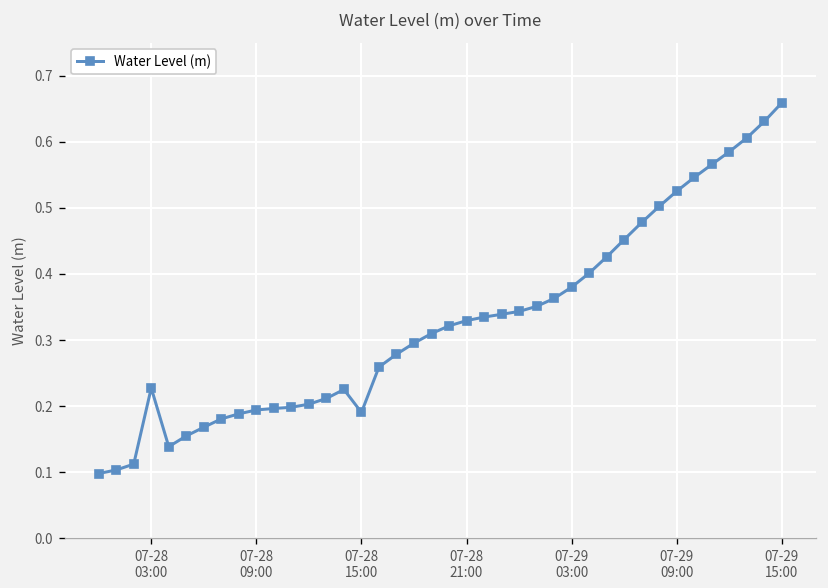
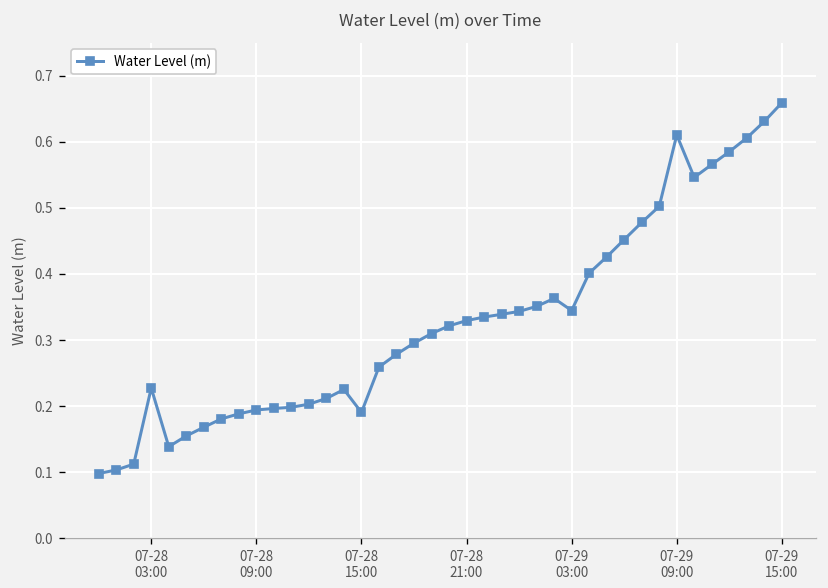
  {
    "07-28 03:00": 0.23,
    "07-28 09:00": 0.19,
    "07-28 15:00": 0.19,
    "07-28 21:00": 0.33,
-   "07-29 03:00": 0.38,
-   "07-29 09:00": 0.53,
+   "07-29 03:00": 0.34,
+   "07-29 09:00": 0.61,
    "07-29 15:00": 0.66
  }
